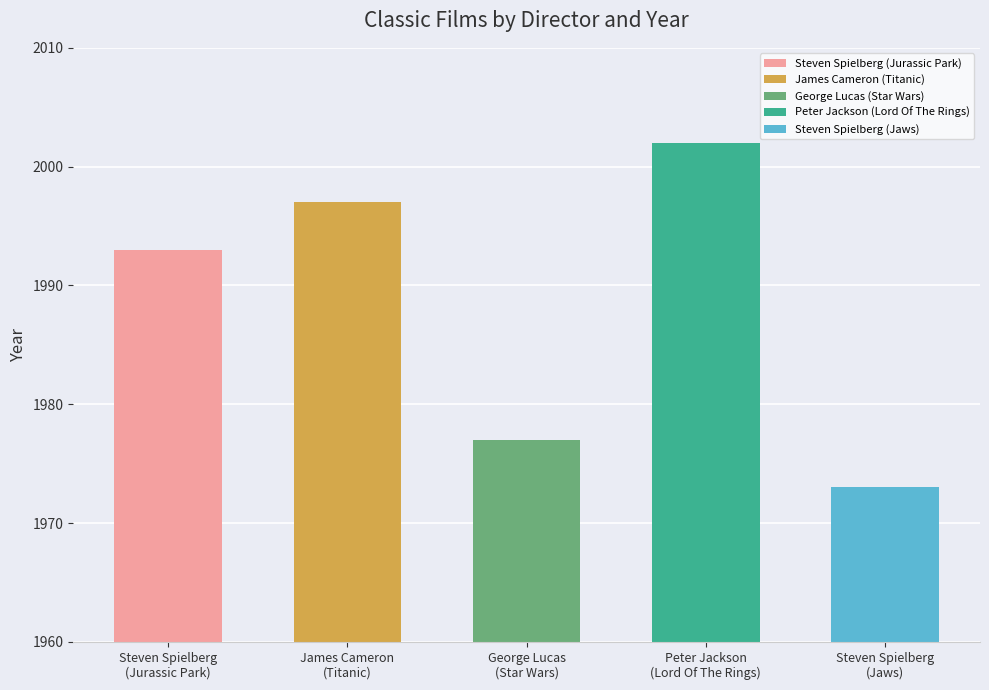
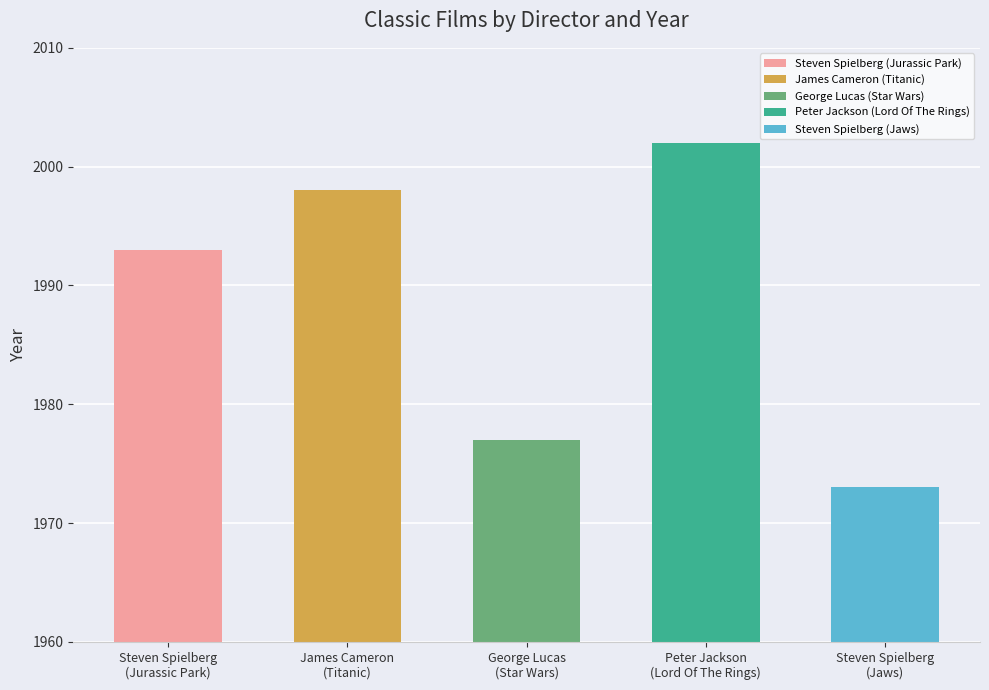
  {
    "Steven Spielberg (Jurassic Park)": 1993,
-   "James Cameron (Titanic)": 1997,
+   "James Cameron (Titanic)": 1998,
    "George Lucas (Star Wars)": 1977,
    "Peter Jackson (Lord Of The Rings)": 2002,
    "Steven Spielberg (Jaws)": 1973
  }
